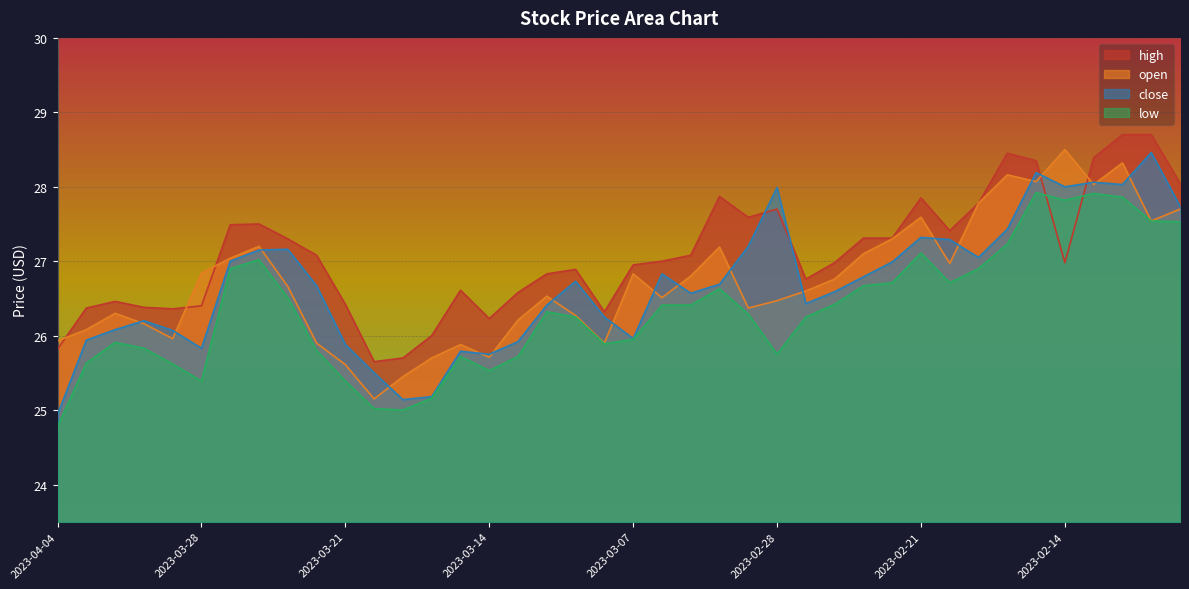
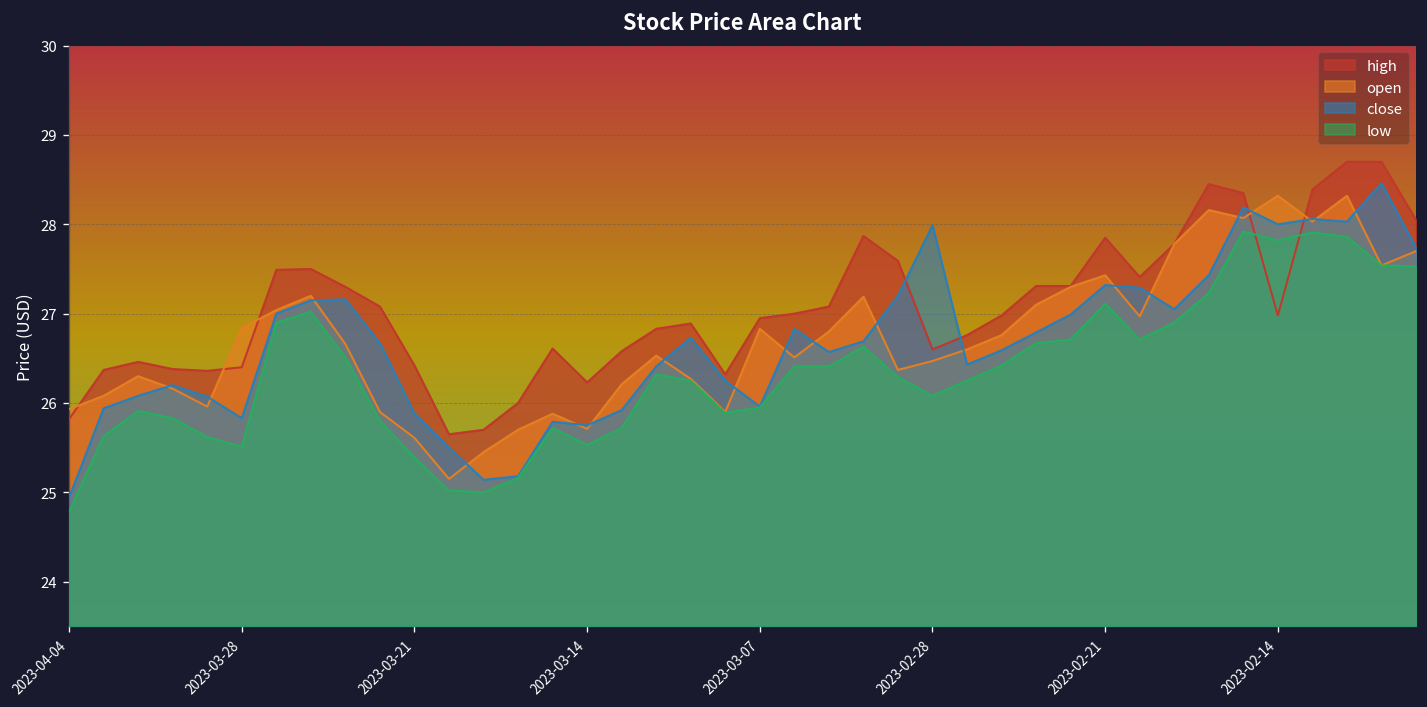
  {
    "high": {
      "2023-04-04": 25.8,
      "2023-03-28": 26.4,
      "2023-03-21": 26.4,
      "2023-03-14": 26.2,
      "2023-03-07": 27.0,
-     "2023-02-28": 27.7,
+     "2023-02-28": 26.6,
      "2023-02-21": 27.9,
      "2023-02-14": 27.0
    },
    "open": {
      "2023-04-04": 25.9,
      "2023-03-28": 26.8,
      "2023-03-21": 25.6,
      "2023-03-14": 25.7,
      "2023-03-07": 26.8,
      "2023-02-28": 26.5,
-     "2023-02-21": 27.6,
-     "2023-02-14": 28.5
+     "2023-02-21": 27.4,
+     "2023-02-14": 28.3
    },
    "close": {
      "2023-04-04": 24.9,
      "2023-03-28": 25.8,
      "2023-03-21": 25.9,
      "2023-03-14": 25.8,
      "2023-02-28": 28.0,
      "2023-02-21": 27.3,
      "2023-02-14": 28.0
    },
    "low": {
      "2023-04-04": 24.8,
-     "2023-03-28": 25.4,
+     "2023-03-28": 25.5,
      "2023-03-21": 25.4,
      "2023-03-14": 25.5,
-     "2023-02-28": 25.8,
+     "2023-02-28": 26.1,
      "2023-02-21": 27.1,
      "2023-02-14": 27.8
    }
  }
